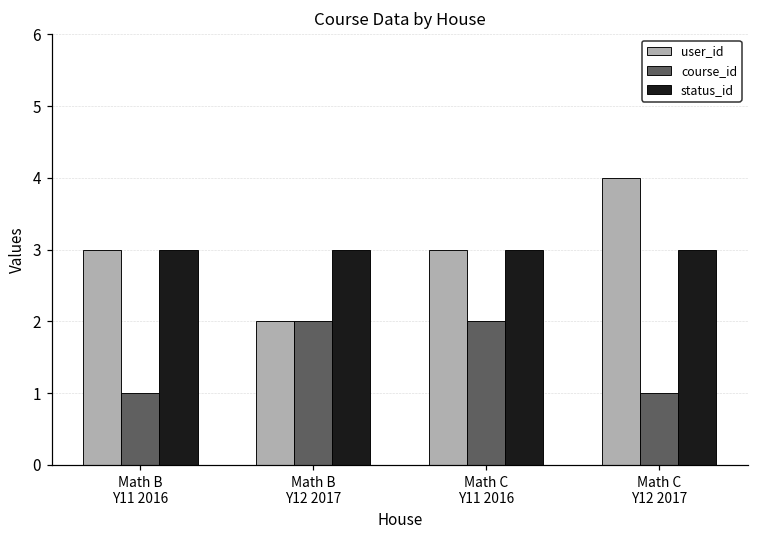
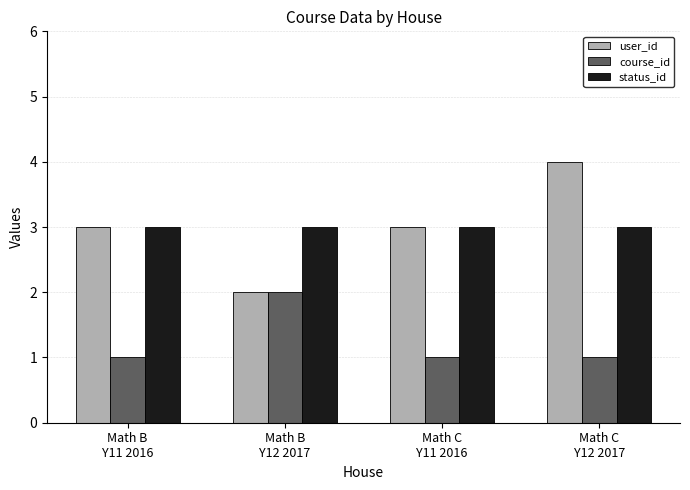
  {
    "user_id": {
      "Math B Y11 2016": 3,
      "Math B Y12 2017": 2,
      "Math C Y11 2016": 3,
      "Math C Y12 2017": 4
    },
    "course_id": {
      "Math B Y11 2016": 1,
      "Math B Y12 2017": 2,
-     "Math C Y11 2016": 2,
+     "Math C Y11 2016": 1,
      "Math C Y12 2017": 1
    },
    "status_id": {
      "Math B Y11 2016": 3,
      "Math B Y12 2017": 3,
      "Math C Y11 2016": 3,
      "Math C Y12 2017": 3
    }
  }
